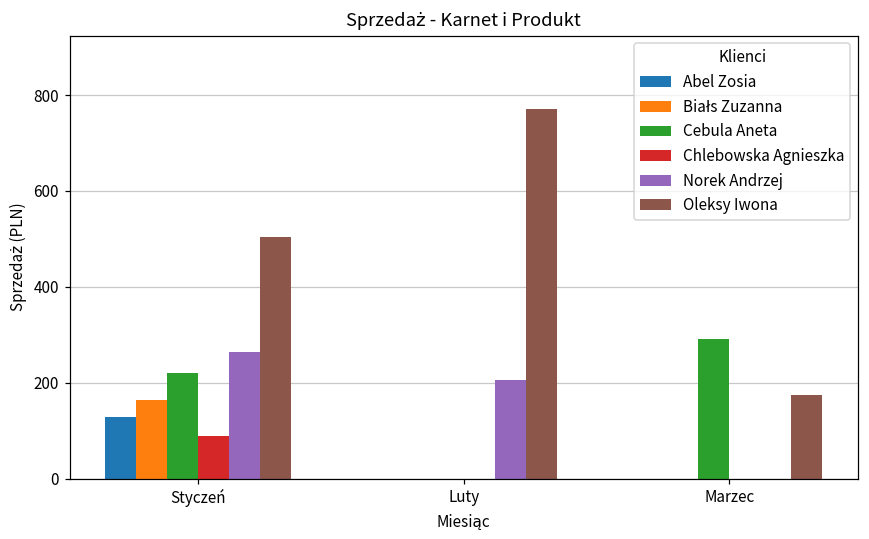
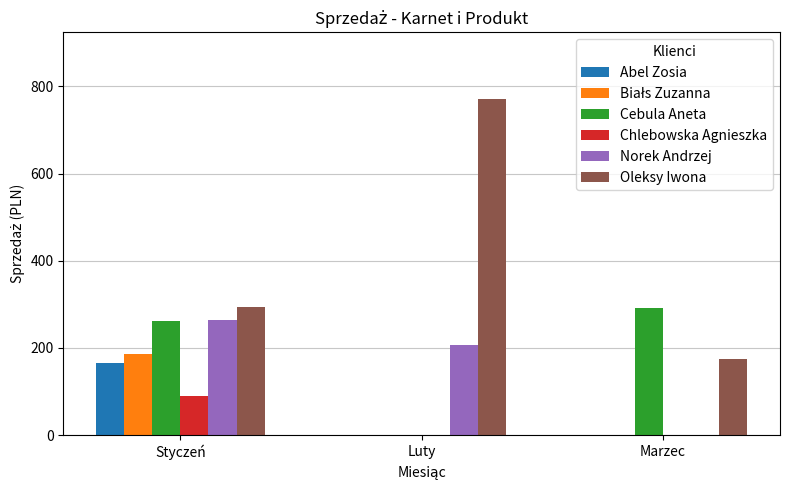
  {
    "Abel Zosia": {
-     "Styczeń": 130,
+     "Styczeń": 170,
      "Luty": 0,
      "Marzec": 0
    },
    "Białs Zuzanna": {
-     "Styczeń": 170,
+     "Styczeń": 190,
      "Luty": 0,
      "Marzec": 0
    },
    "Cebula Aneta": {
-     "Styczeń": 220,
+     "Styczeń": 260,
      "Luty": 0,
      "Marzec": 290
    },
    "Chlebowska Agnieszka": {
      "Styczeń": 90,
      "Luty": 0,
      "Marzec": 0
    },
    "Norek Andrzej": {
      "Styczeń": 270,
      "Luty": 210,
      "Marzec": 0
    },
    "Oleksy Iwona": {
-     "Styczeń": 500,
+     "Styczeń": 300,
      "Luty": 770,
      "Marzec": 170
    }
  }
